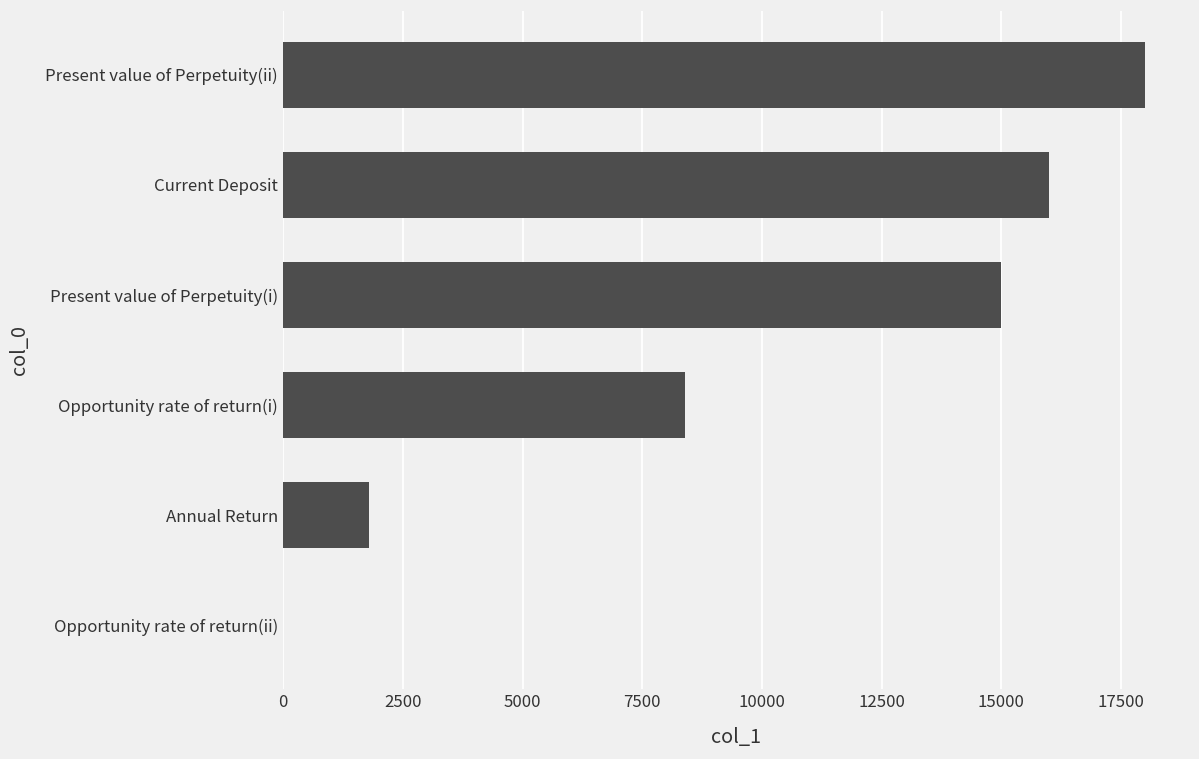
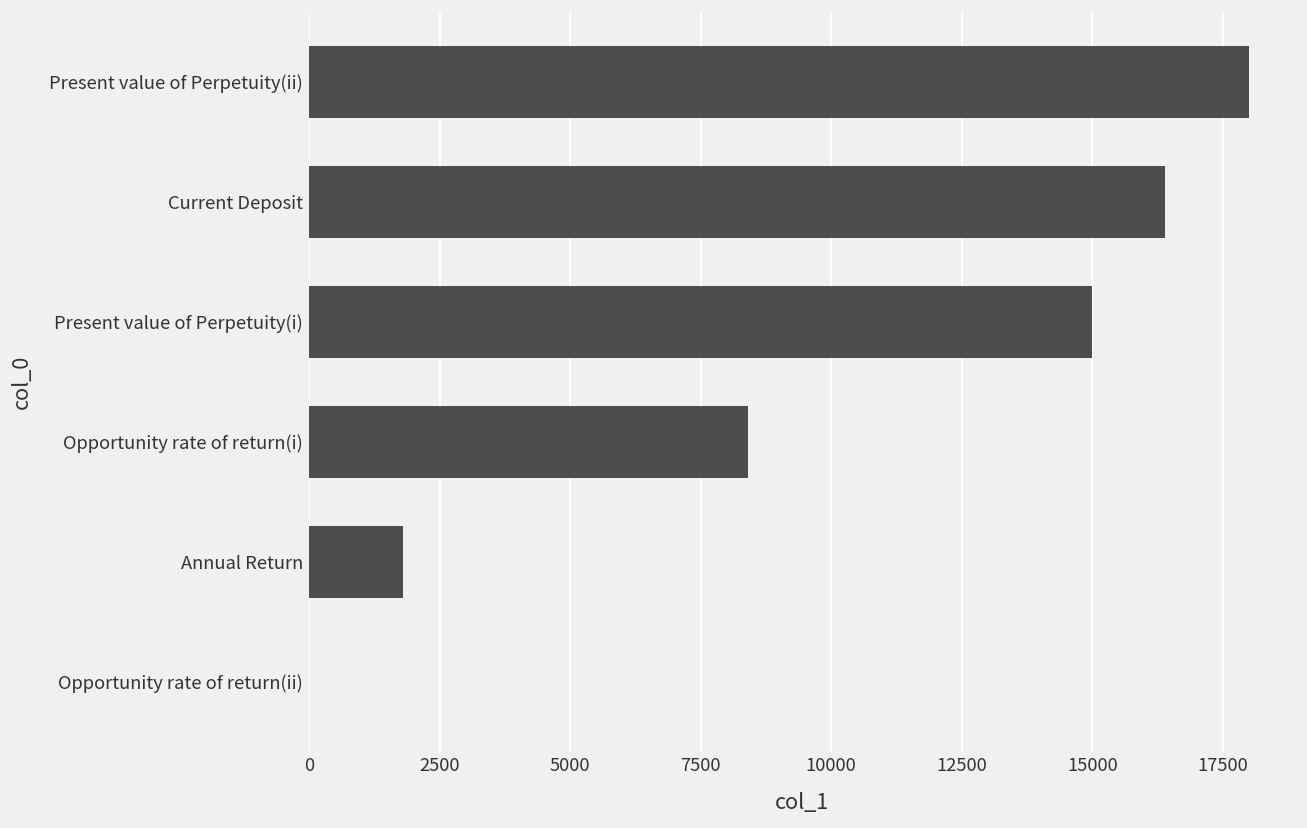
  {
    "Present value of Perpetuity(ii)": 18000,
-   "Current Deposit": 16000,
+   "Current Deposit": 16400,
    "Present value of Perpetuity(i)": 15000,
    "Opportunity rate of return(i)": 8400,
    "Annual Return": 1800
  }
